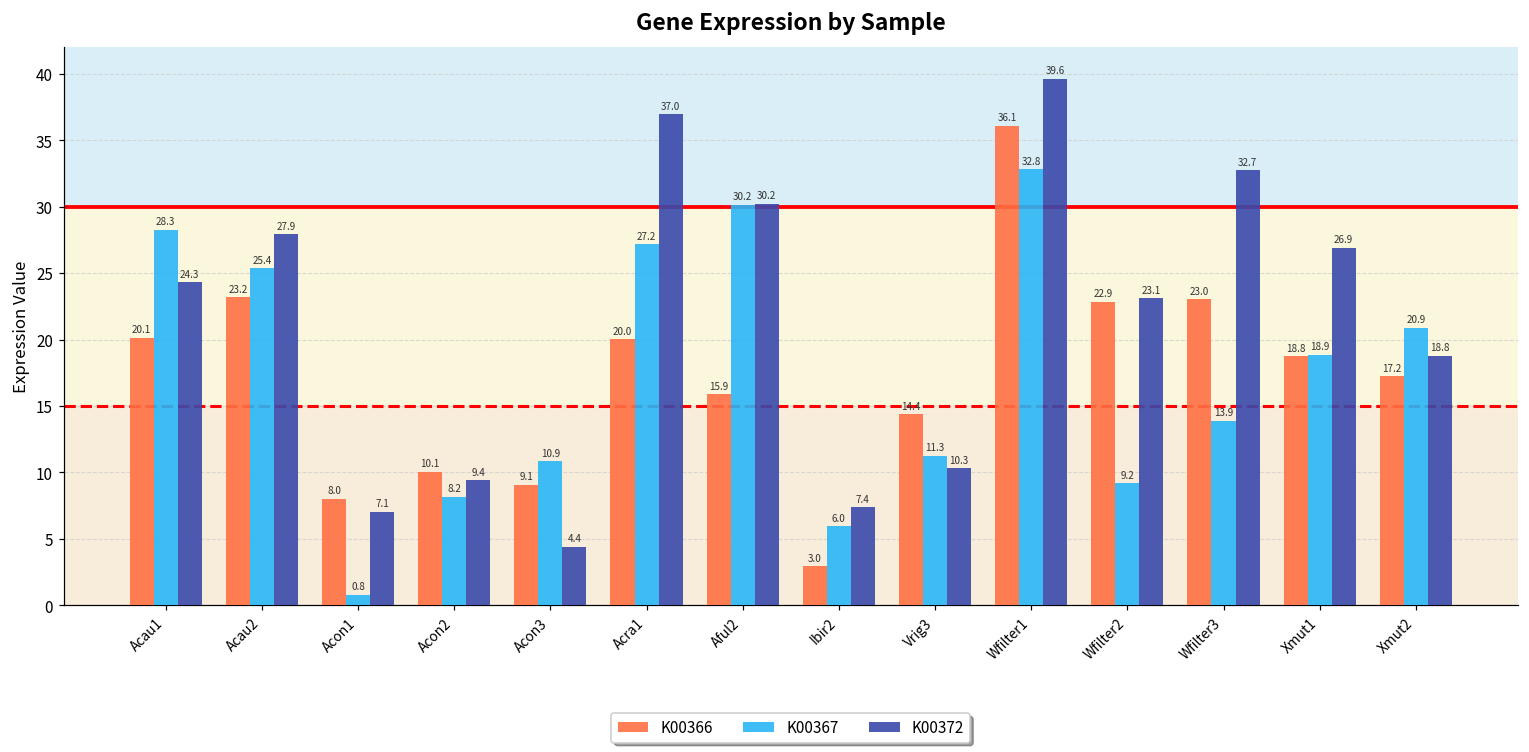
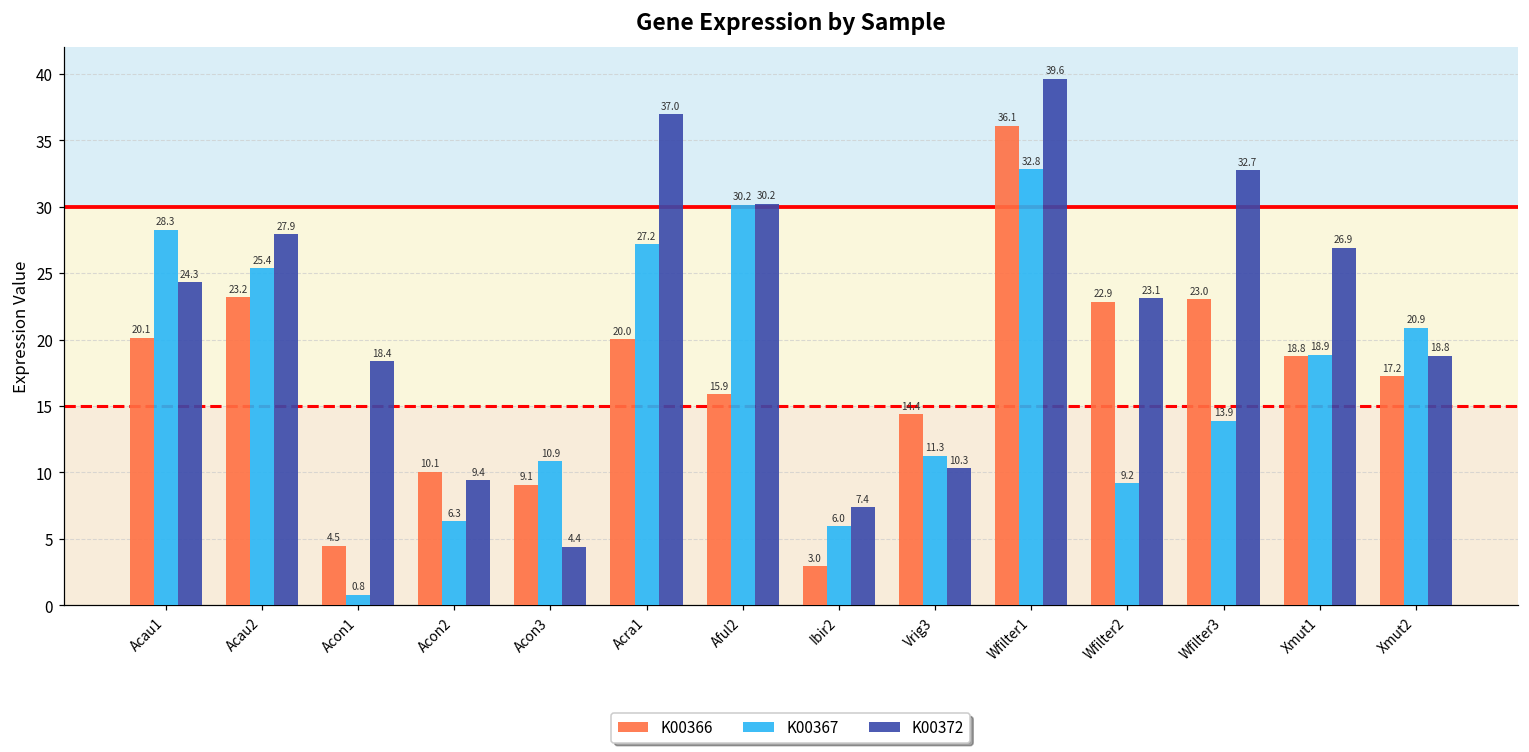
  {
    "K00366": {
      "Acau1": 20.1,
      "Acau2": 23.2,
-     "Acon1": 8.0,
+     "Acon1": 4.5,
      "Acon2": 10.1,
      "Acon3": 9.1,
      "Acra1": 20.0,
      "Aful2": 15.9,
      "Ibir2": 3.0,
      "Vrig3": 14.4,
      "Wfilter1": 36.1,
      "Wfilter2": 22.9,
      "Wfilter3": 23.0,
      "Xmut1": 18.8,
      "Xmut2": 17.2
    },
    "K00367": {
      "Acau1": 28.3,
      "Acau2": 25.4,
      "Acon1": 0.8,
-     "Acon2": 8.2,
+     "Acon2": 6.3,
      "Acon3": 10.9,
      "Acra1": 27.2,
      "Aful2": 30.2,
      "Ibir2": 6.0,
      "Vrig3": 11.3,
      "Wfilter1": 32.8,
      "Wfilter2": 9.2,
      "Wfilter3": 13.9,
      "Xmut1": 18.9,
      "Xmut2": 20.9
    },
    "K00372": {
      "Acau1": 24.3,
      "Acau2": 27.9,
-     "Acon1": 7.1,
+     "Acon1": 18.4,
      "Acon2": 9.4,
      "Acon3": 4.4,
      "Acra1": 37.0,
      "Aful2": 30.2,
      "Ibir2": 7.4,
      "Vrig3": 10.3,
      "Wfilter1": 39.6,
      "Wfilter2": 23.1,
      "Wfilter3": 32.7,
      "Xmut1": 26.9,
      "Xmut2": 18.8
    }
  }
